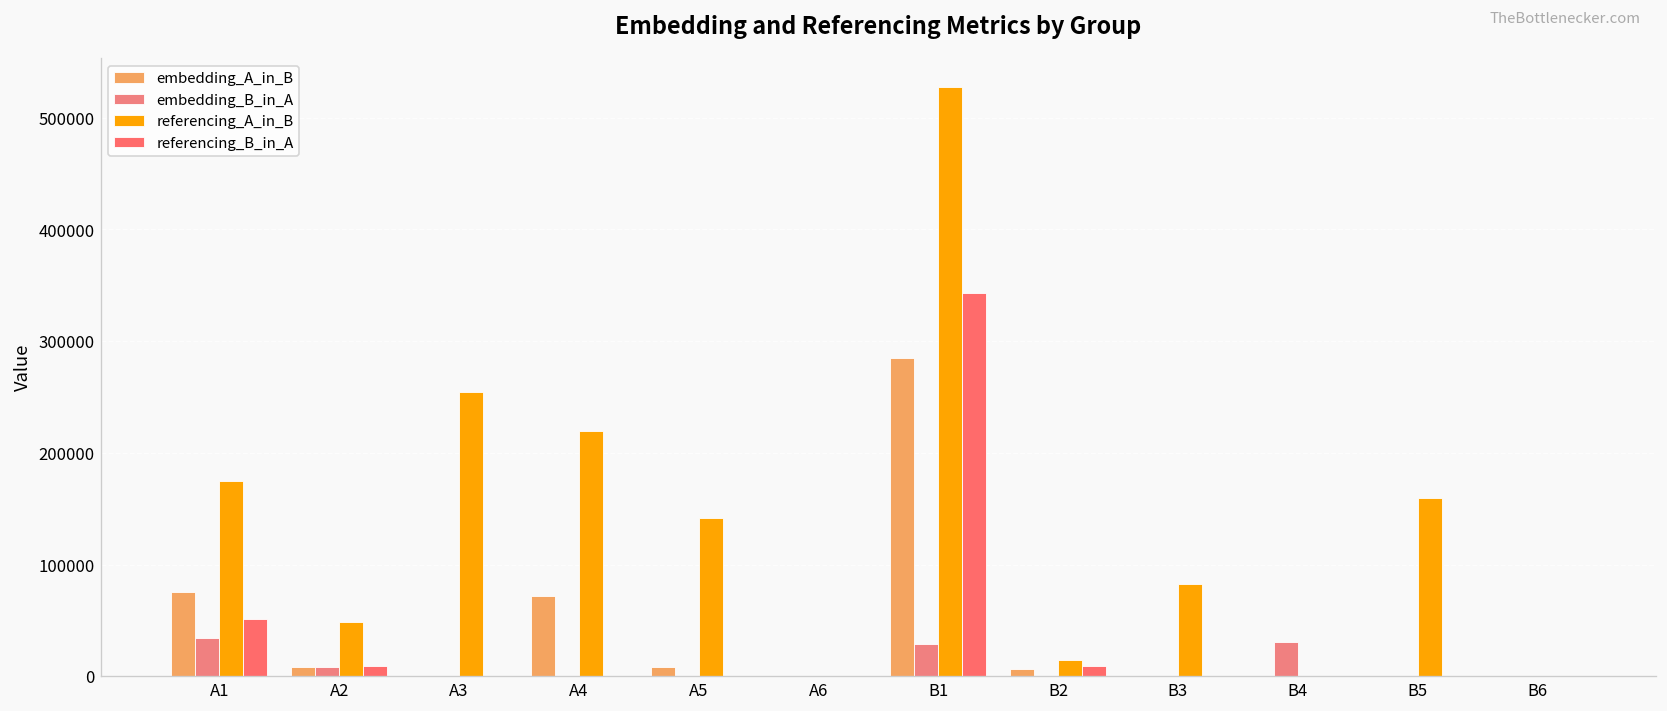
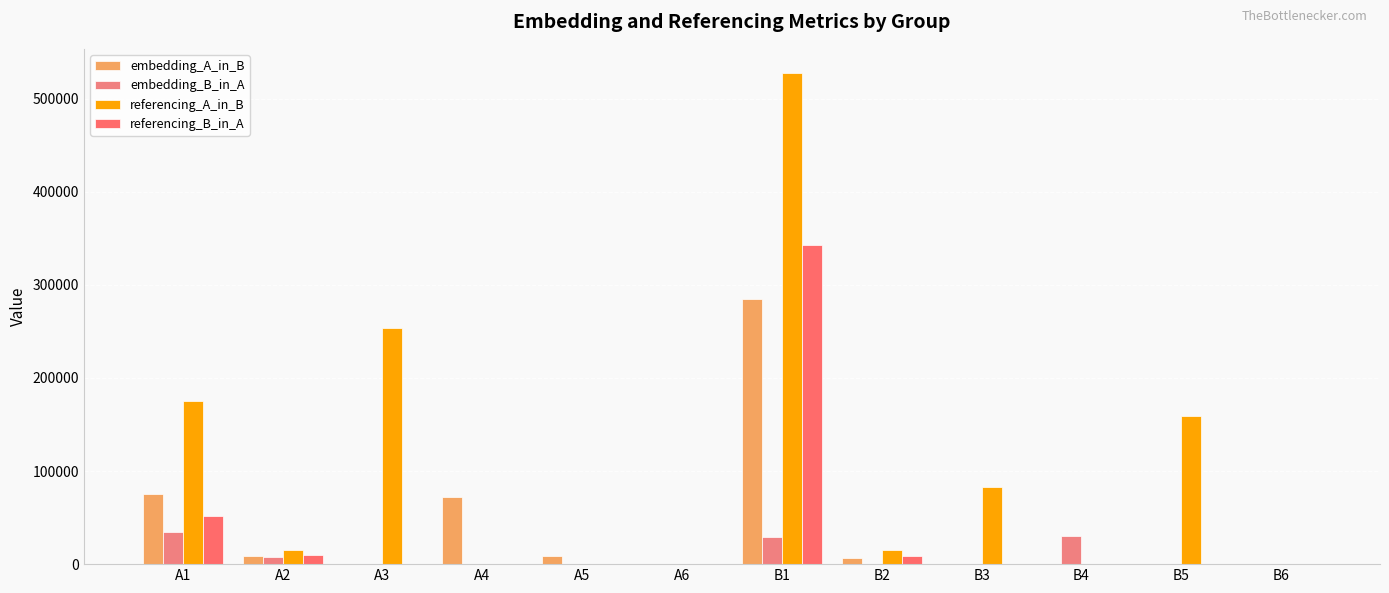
  {
    "referencing_A_in_B": {
      "A1": 180000,
-     "A2": 50000,
+     "A2": 20000,
      "A3": 250000,
-     "A4": 220000,
-     "A5": 140000,
+     "A4": 0,
+     "A5": 0,
      "B1": 530000,
      "B2": 10000,
      "B3": 80000,
      "B5": 160000
    }
  }
